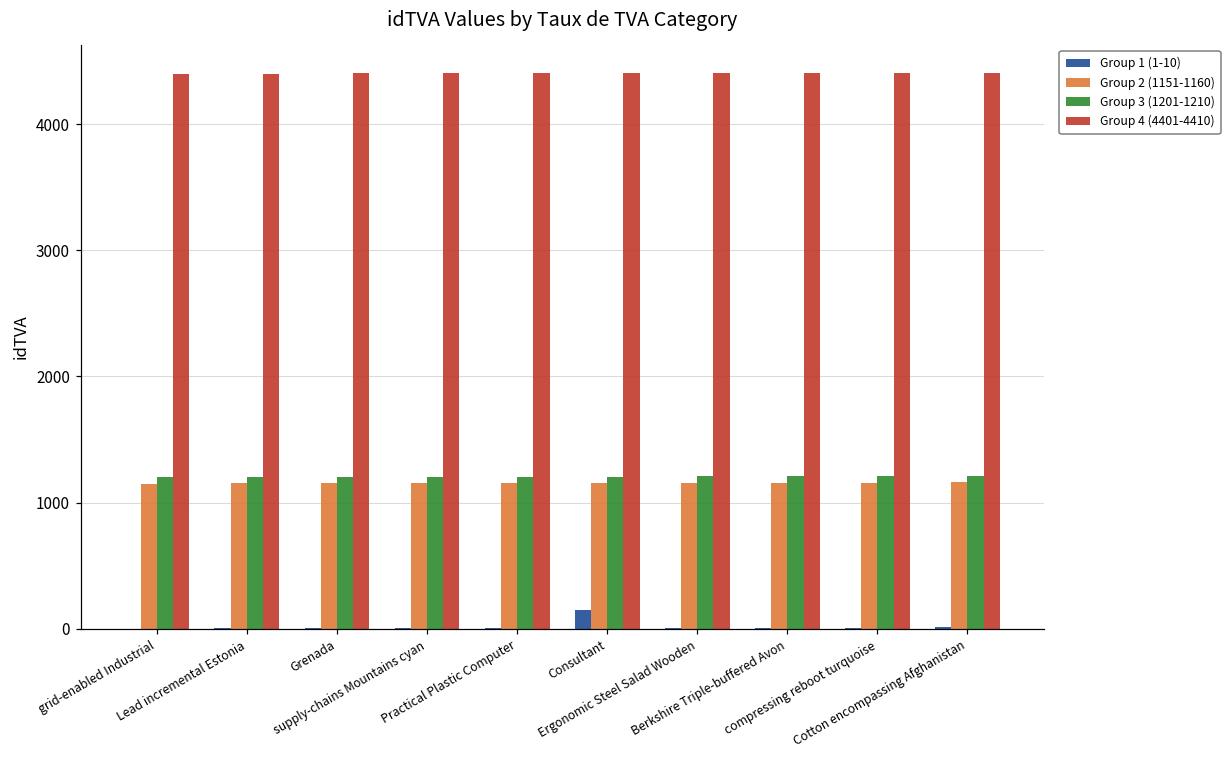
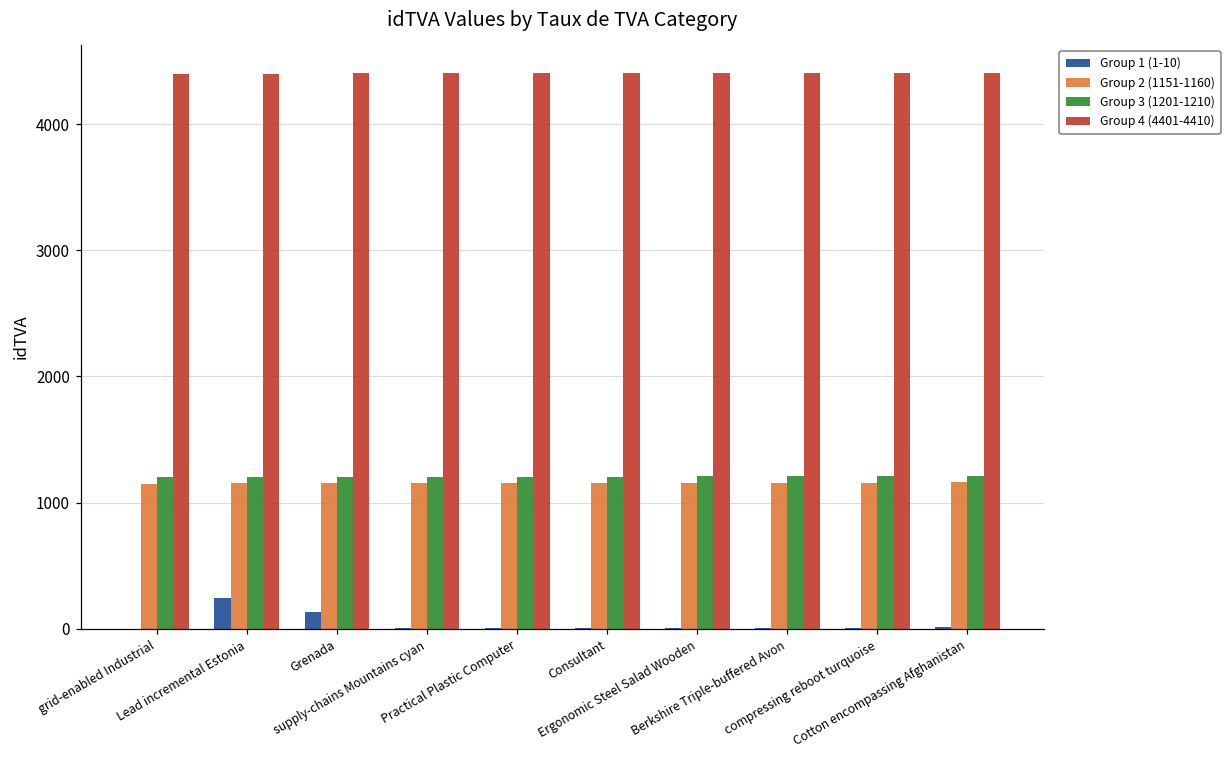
  {
    "Group 1 (1-10)": {
-     "Lead incremental Estonia": 0,
-     "Grenada": 0,
-     "Consultant": 150
+     "Lead incremental Estonia": 240,
+     "Grenada": 130,
+     "Consultant": 10
    },
    "Group 2 (1151-1160)": {
      "grid-enabled Industrial": 1150,
      "Lead incremental Estonia": 1150,
      "Grenada": 1150,
      "supply-chains Mountains cyan": 1150,
      "Practical Plastic Computer": 1160,
      "Consultant": 1160,
      "Ergonomic Steel Salad Wooden": 1160,
      "Berkshire Triple-buffered Avon": 1160,
      "compressing reboot turquoise": 1160,
      "Cotton encompassing Afghanistan": 1160
    },
    "Group 3 (1201-1210)": {
      "grid-enabled Industrial": 1200,
      "Lead incremental Estonia": 1200,
      "Grenada": 1200,
      "supply-chains Mountains cyan": 1200,
      "Practical Plastic Computer": 1210,
      "Consultant": 1210,
      "Ergonomic Steel Salad Wooden": 1210,
      "Berkshire Triple-buffered Avon": 1210,
      "compressing reboot turquoise": 1210,
      "Cotton encompassing Afghanistan": 1210
    },
    "Group 4 (4401-4410)": {
      "grid-enabled Industrial": 4400,
      "Lead incremental Estonia": 4400,
      "Grenada": 4400,
      "supply-chains Mountains cyan": 4400,
      "Practical Plastic Computer": 4410,
      "Consultant": 4410,
      "Ergonomic Steel Salad Wooden": 4410,
      "Berkshire Triple-buffered Avon": 4410,
      "compressing reboot turquoise": 4410,
      "Cotton encompassing Afghanistan": 4410
    }
  }
